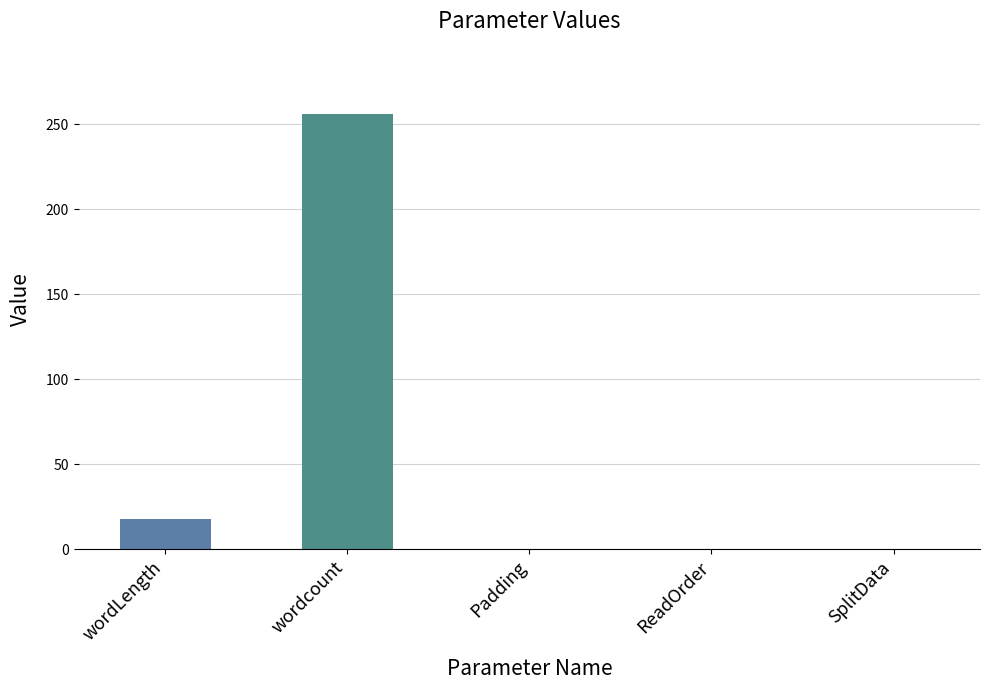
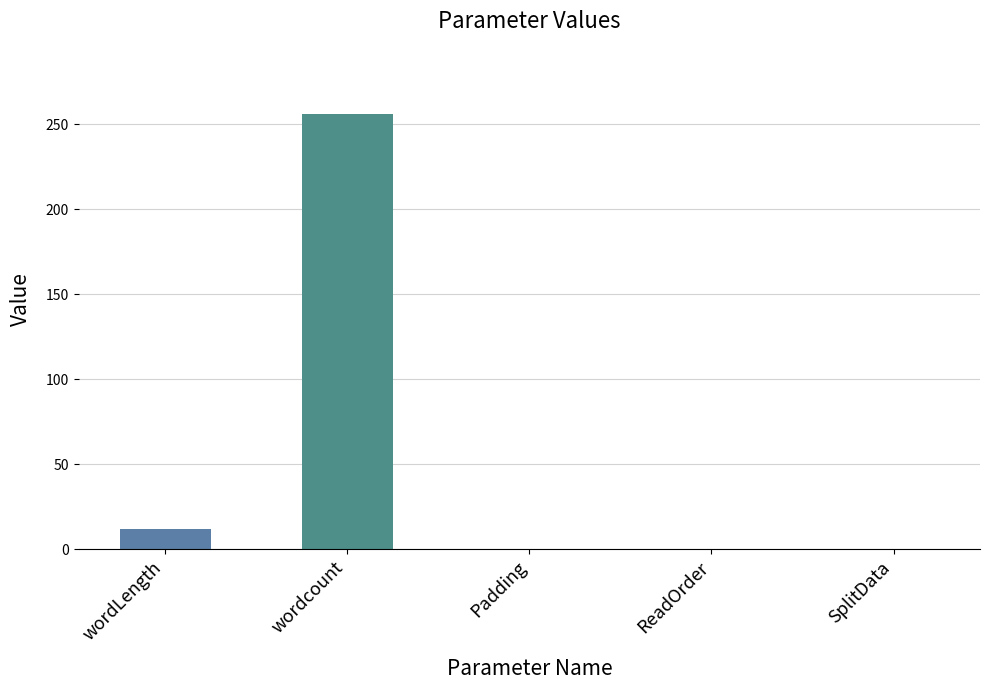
  {
-   "wordLength": 18,
+   "wordLength": 12,
    "wordcount": 256,
    "Padding": 0,
    "ReadOrder": 0,
    "SplitData": 0
  }
